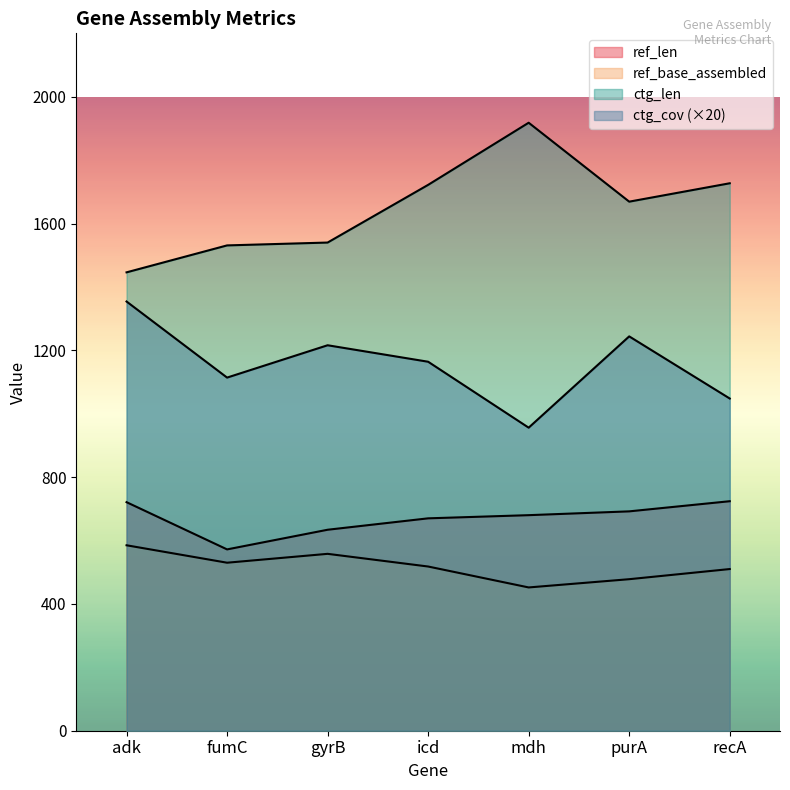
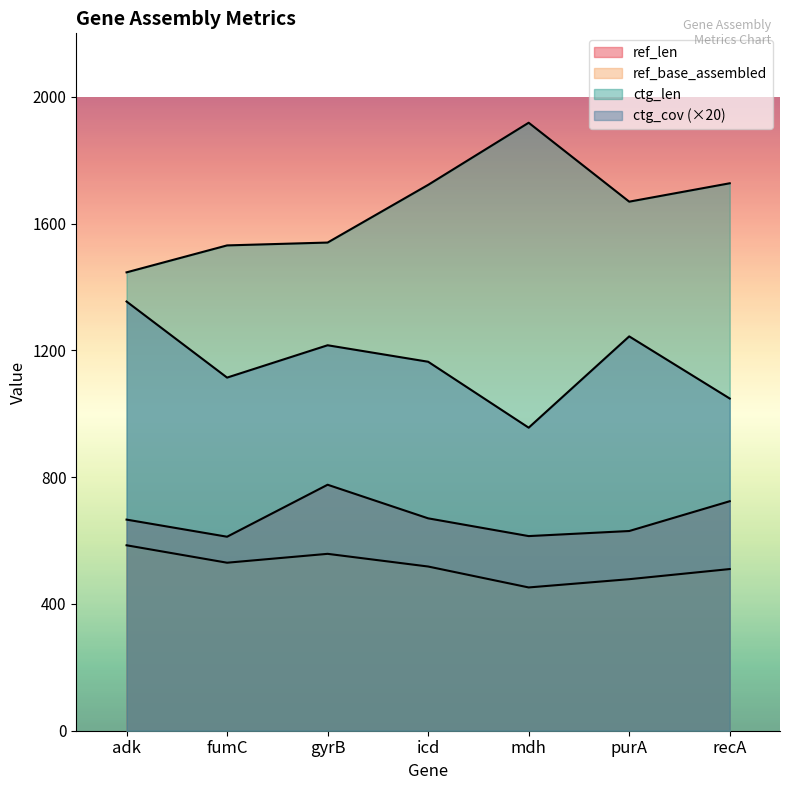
  {
    "ref_len": {
-     "adk": 720,
-     "fumC": 570,
-     "gyrB": 630,
+     "adk": 670,
+     "fumC": 610,
+     "gyrB": 780,
      "icd": 670,
-     "mdh": 680,
-     "purA": 690,
+     "mdh": 610,
+     "purA": 630,
      "recA": 720
    },
    "ref_base_assembled": {
      "adk": 590,
      "fumC": 530,
      "gyrB": 560,
      "icd": 520,
      "mdh": 450,
      "purA": 480,
      "recA": 510
    }
  }
